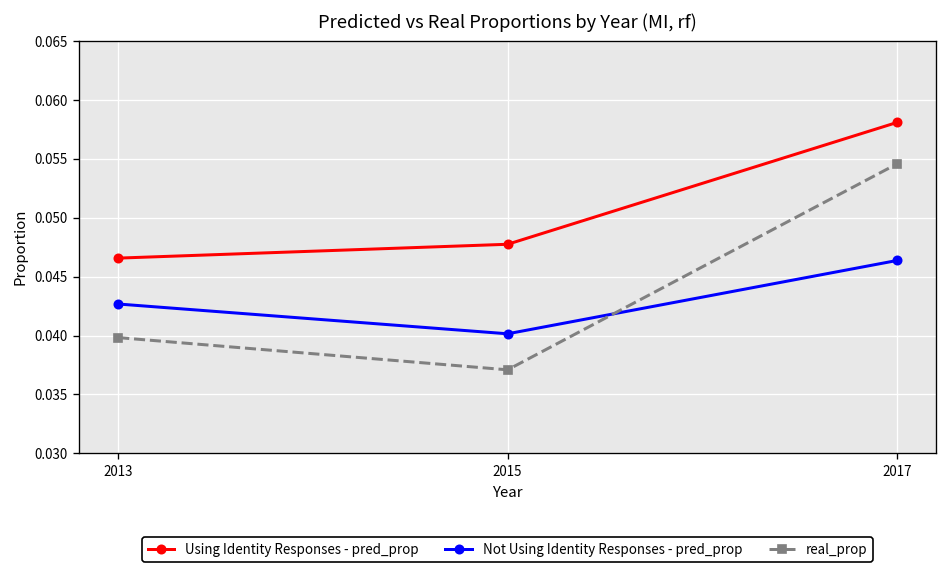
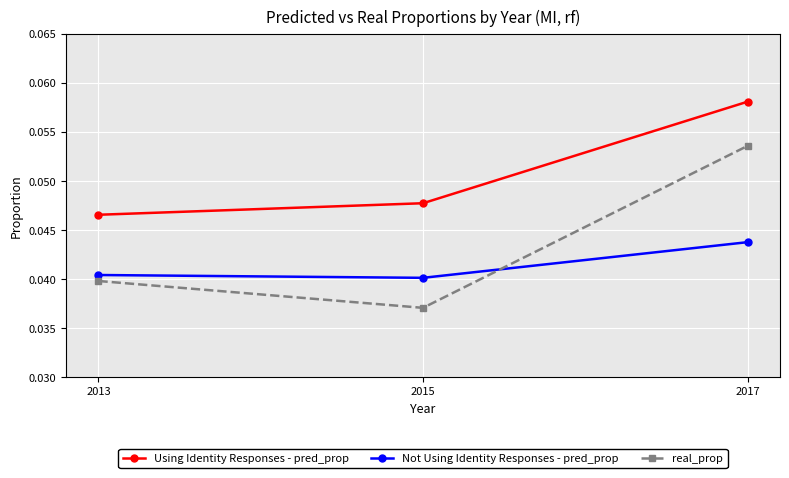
  {
    "Using Identity Responses - pred_prop": {
      "2013": 0.047,
      "2015": 0.048,
      "2017": 0.058
    },
    "Not Using Identity Responses - pred_prop": {
-     "2013": 0.043,
+     "2013": 0.040,
      "2015": 0.040,
-     "2017": 0.046
+     "2017": 0.044
    },
    "real_prop": {
      "2013": 0.040,
      "2015": 0.037,
-     "2017": 0.055
+     "2017": 0.054
    }
  }
